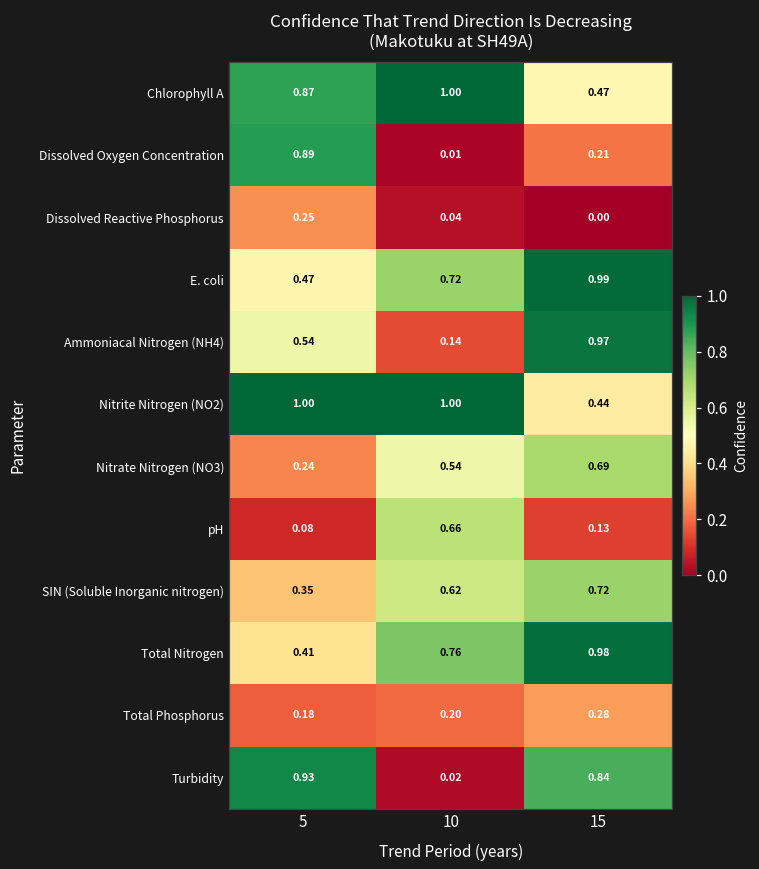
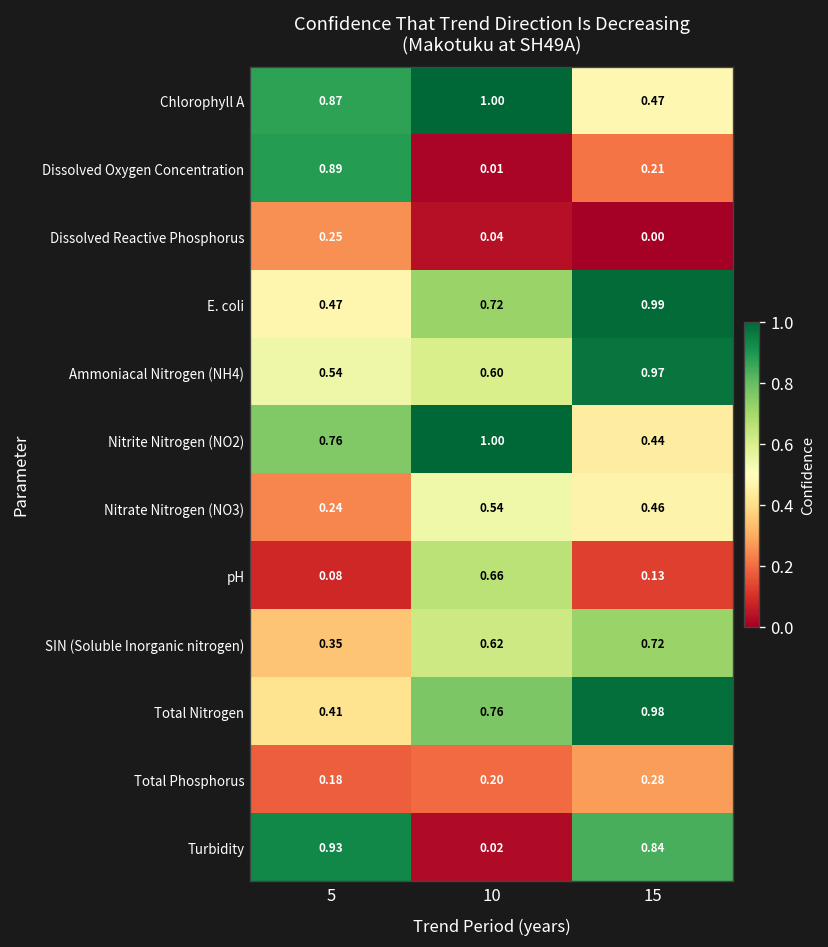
  {
    "Chlorophyll A": {
      "5": 0.87,
      "10": 1.00,
      "15": 0.47
    },
    "Dissolved Oxygen Concentration": {
      "5": 0.89,
      "10": 0.01,
      "15": 0.21
    },
    "Dissolved Reactive Phosphorus": {
      "5": 0.25,
      "10": 0.04,
      "15": 0.00
    },
    "E. coli": {
      "5": 0.47,
      "10": 0.72,
      "15": 0.99
    },
    "Ammoniacal Nitrogen (NH4)": {
      "5": 0.54,
-     "10": 0.14,
+     "10": 0.60,
      "15": 0.97
    },
    "Nitrite Nitrogen (NO2)": {
-     "5": 1.00,
+     "5": 0.76,
      "10": 1.00,
      "15": 0.44
    },
    "Nitrate Nitrogen (NO3)": {
      "5": 0.24,
      "10": 0.54,
-     "15": 0.69
+     "15": 0.46
    },
    "pH": {
      "5": 0.08,
      "10": 0.66,
      "15": 0.13
    },
    "SIN (Soluble Inorganic nitrogen)": {
      "5": 0.35,
      "10": 0.62,
      "15": 0.72
    },
    "Total Nitrogen": {
      "5": 0.41,
      "10": 0.76,
      "15": 0.98
    },
    "Total Phosphorus": {
      "5": 0.18,
      "10": 0.20,
      "15": 0.28
    },
    "Turbidity": {
      "5": 0.93,
      "10": 0.02,
      "15": 0.84
    }
  }
